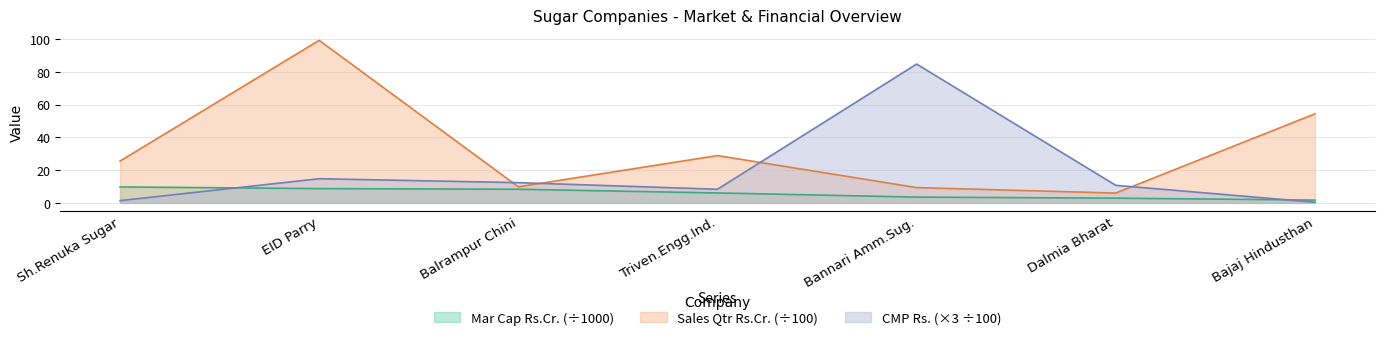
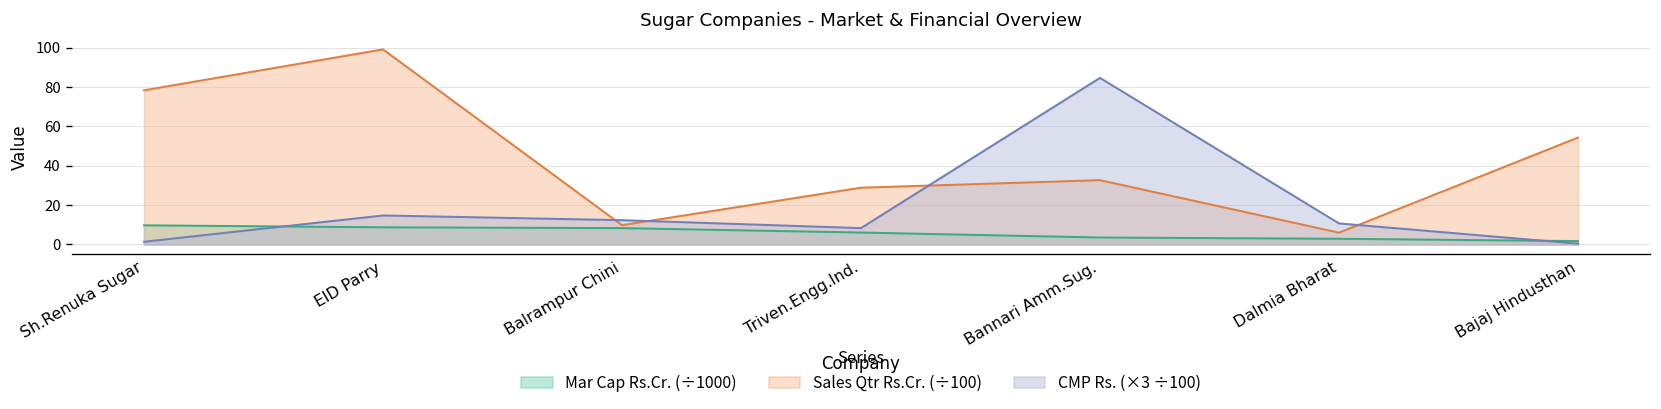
  {
    "Sales Qtr Rs.Cr. (÷100)": {
-     "Sh.Renuka Sugar": 26,
+     "Sh.Renuka Sugar": 78,
      "EID Parry": 99,
      "Triven.Engg.Ind.": 29,
-     "Bannari Amm.Sug.": 9,
+     "Bannari Amm.Sug.": 33,
      "Dalmia Bharat": 6,
      "Bajaj Hindusthan": 54
    }
  }
